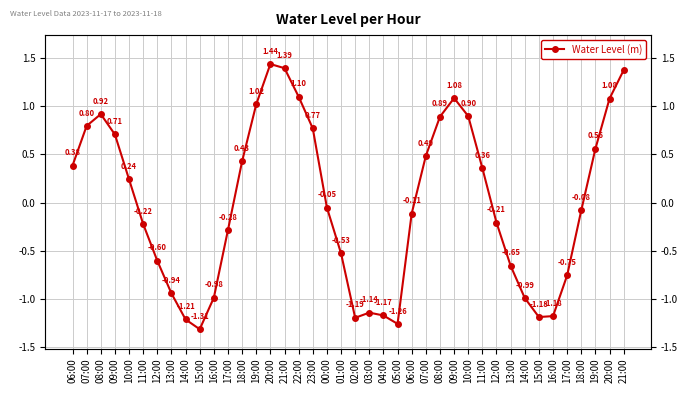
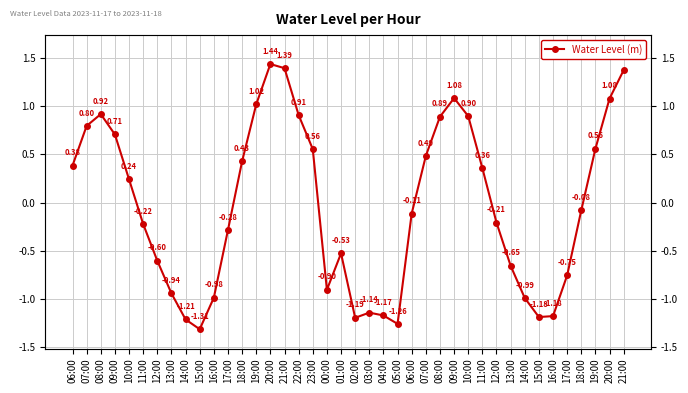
  {
-   "22:00": 1.10,
-   "23:00": 0.77,
-   "00:00": -0.05,
+   "22:00": 0.91,
+   "23:00": 0.56,
+   "00:00": -0.90,
    "01:00": -0.53,
    "02:00": -1.19,
    "05:00": -1.26
  }
